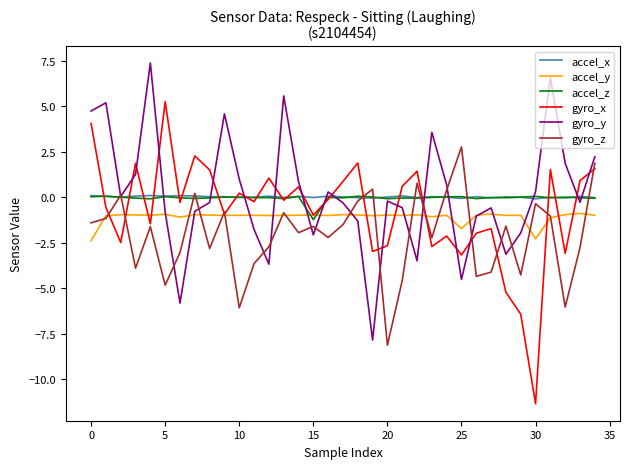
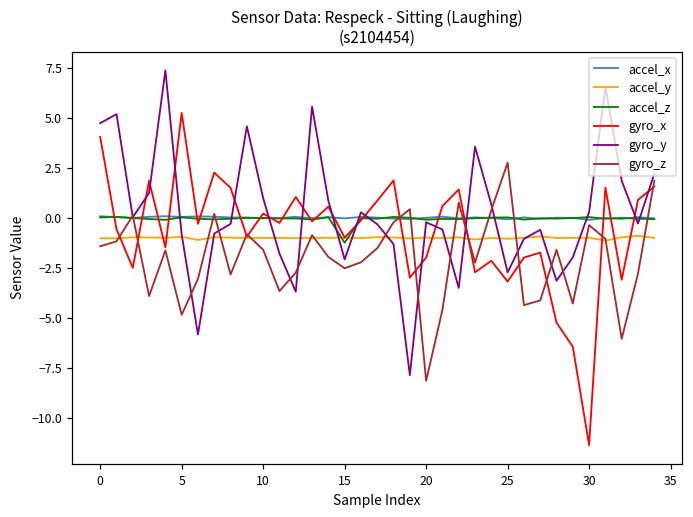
  {
    "accel_x": {
      "15": 0.0
    },
    "accel_y": {
-     "0": -2.4,
+     "0": -1.0,
      "10": -1.0,
      "20": -1.0,
-     "25": -1.7,
-     "30": -2.3
+     "25": -1.0,
+     "30": -1.0
    },
    "accel_z": {
      "15": -1.2
    },
    "gyro_x": {
      "0": 4.1,
      "5": 5.3,
      "10": 0.2,
-     "20": -2.7,
+     "20": -2.0,
      "25": -3.2,
      "30": -11.3
    },
    "gyro_y": {
      "0": 4.8,
      "10": 1.0,
      "15": -2.1,
-     "25": -4.5,
+     "25": -2.7,
      "30": 0.3
    },
    "gyro_z": {
      "0": -1.4,
      "5": -4.8,
-     "10": -6.1,
-     "15": -1.6,
+     "10": -1.6,
+     "15": -2.5,
      "20": -8.1,
      "25": 2.8,
      "30": -0.3
    }
  }
